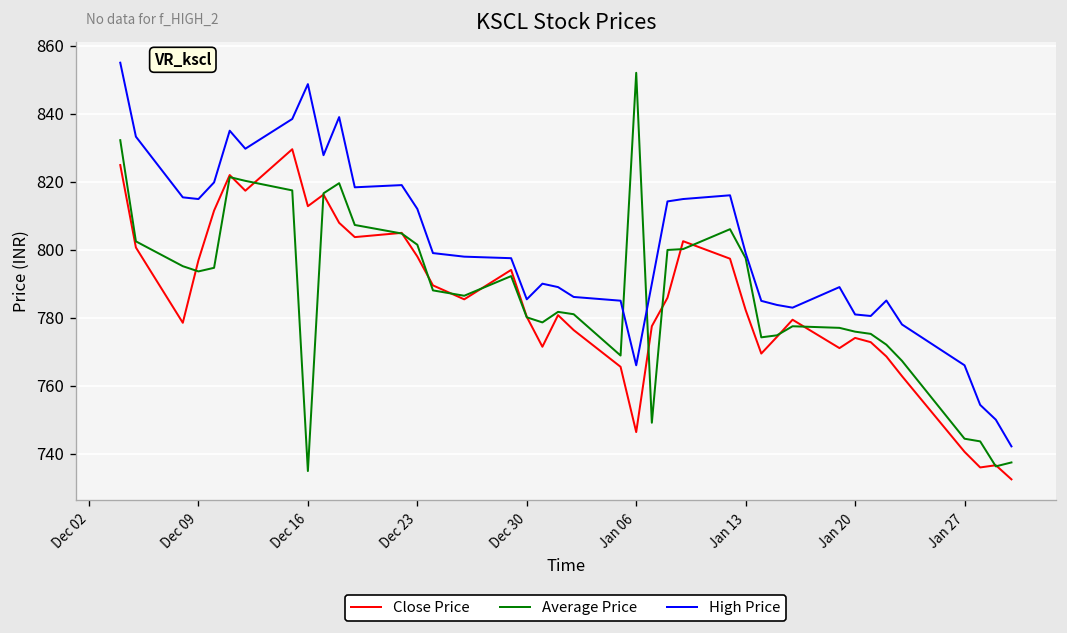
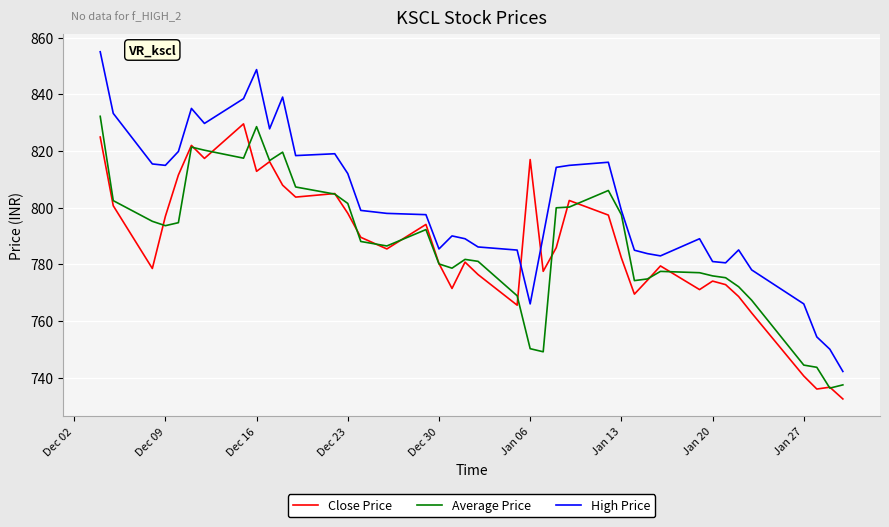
  {
    "Close Price": {
      "Dec 09": 797,
      "Dec 16": 813,
      "Dec 23": 798,
-     "Jan 06": 746,
+     "Jan 06": 817,
      "Jan 13": 782,
      "Jan 20": 774,
      "Jan 27": 741
    },
    "Average Price": {
      "Dec 09": 794,
-     "Dec 16": 735,
+     "Dec 16": 829,
      "Dec 23": 801,
-     "Jan 06": 852,
+     "Jan 06": 750,
      "Jan 13": 798,
      "Jan 20": 776,
      "Jan 27": 744
    },
    "High Price": {
      "Dec 09": 815,
      "Dec 16": 849,
      "Dec 23": 812,
      "Dec 30": 785,
      "Jan 06": 766,
      "Jan 13": 799,
      "Jan 20": 781,
      "Jan 27": 766
    }
  }
